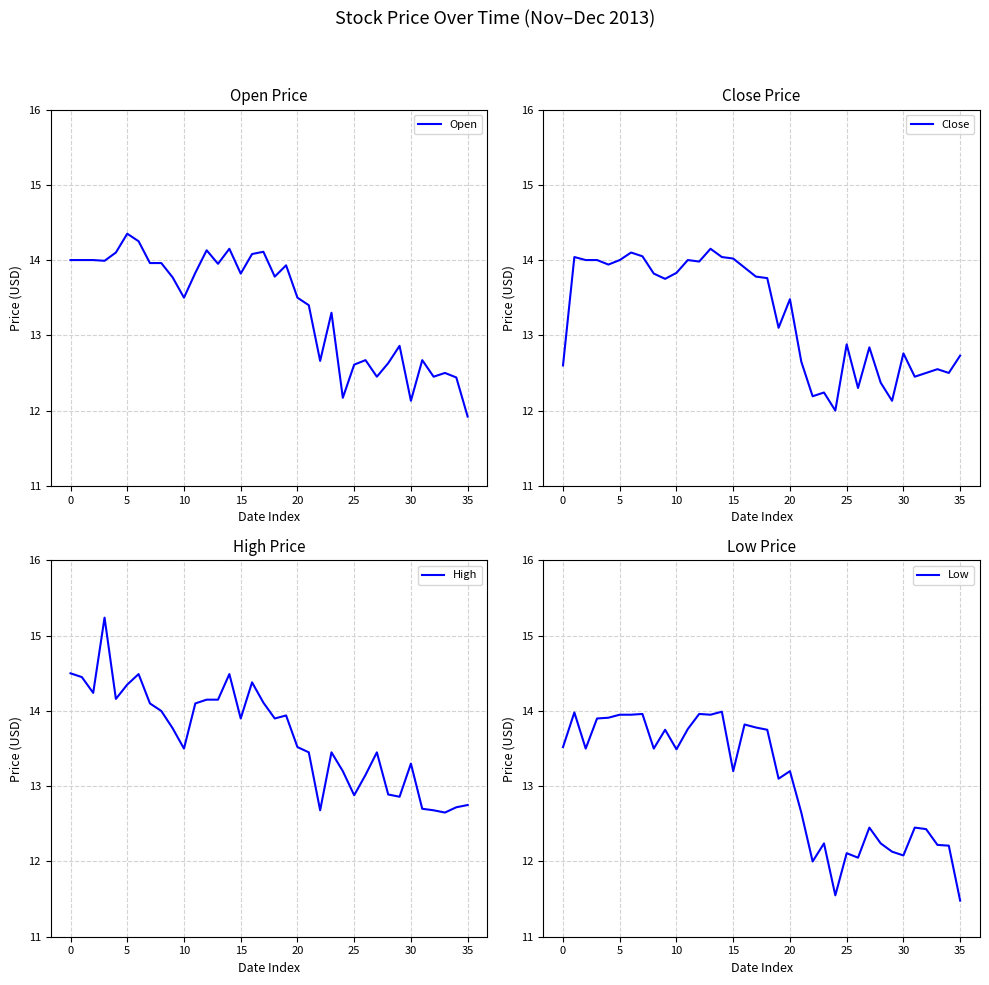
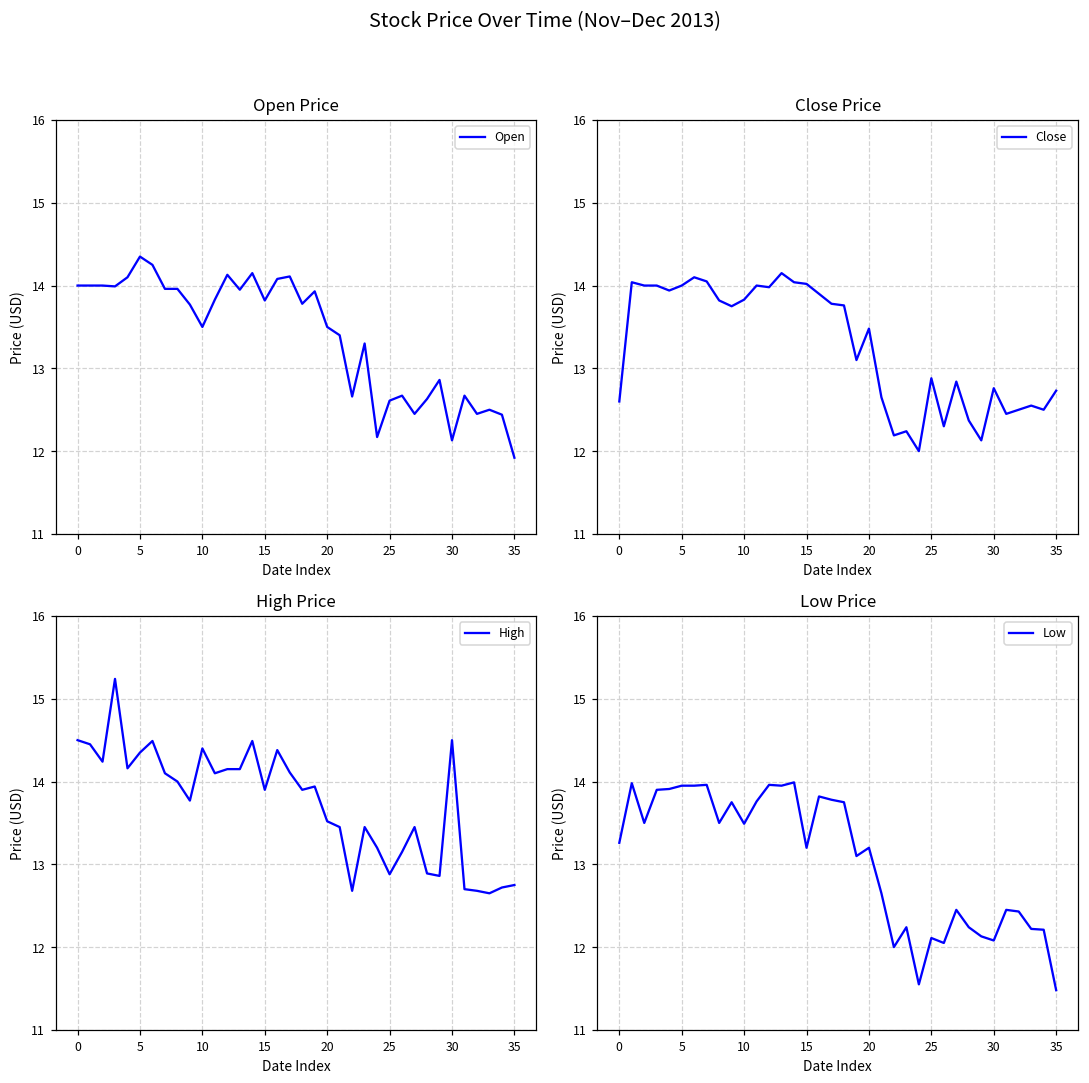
  {
    "Open Price": {
      "0": 14.0,
      "5": 14.4,
      "10": 13.5,
      "15": 13.8,
      "20": 13.5,
      "25": 12.6,
      "30": 12.1,
      "35": 11.9
    },
    "Close Price": {
      "0": 12.6,
      "5": 14.0,
      "10": 13.8,
      "15": 14.0,
      "20": 13.5,
      "25": 12.9,
      "30": 12.8,
      "35": 12.7
    },
    "High Price": {
      "0": 14.5,
      "5": 14.4,
-     "10": 13.5,
+     "10": 14.4,
      "15": 13.9,
      "20": 13.5,
      "25": 12.9,
-     "30": 13.3,
+     "30": 14.5,
      "35": 12.8
    },
    "Low Price": {
-     "0": 13.5,
+     "0": 13.3,
      "5": 14.0,
      "10": 13.5,
      "15": 13.2,
      "20": 13.2,
      "25": 12.1,
      "30": 12.1,
      "35": 11.5
    }
  }
